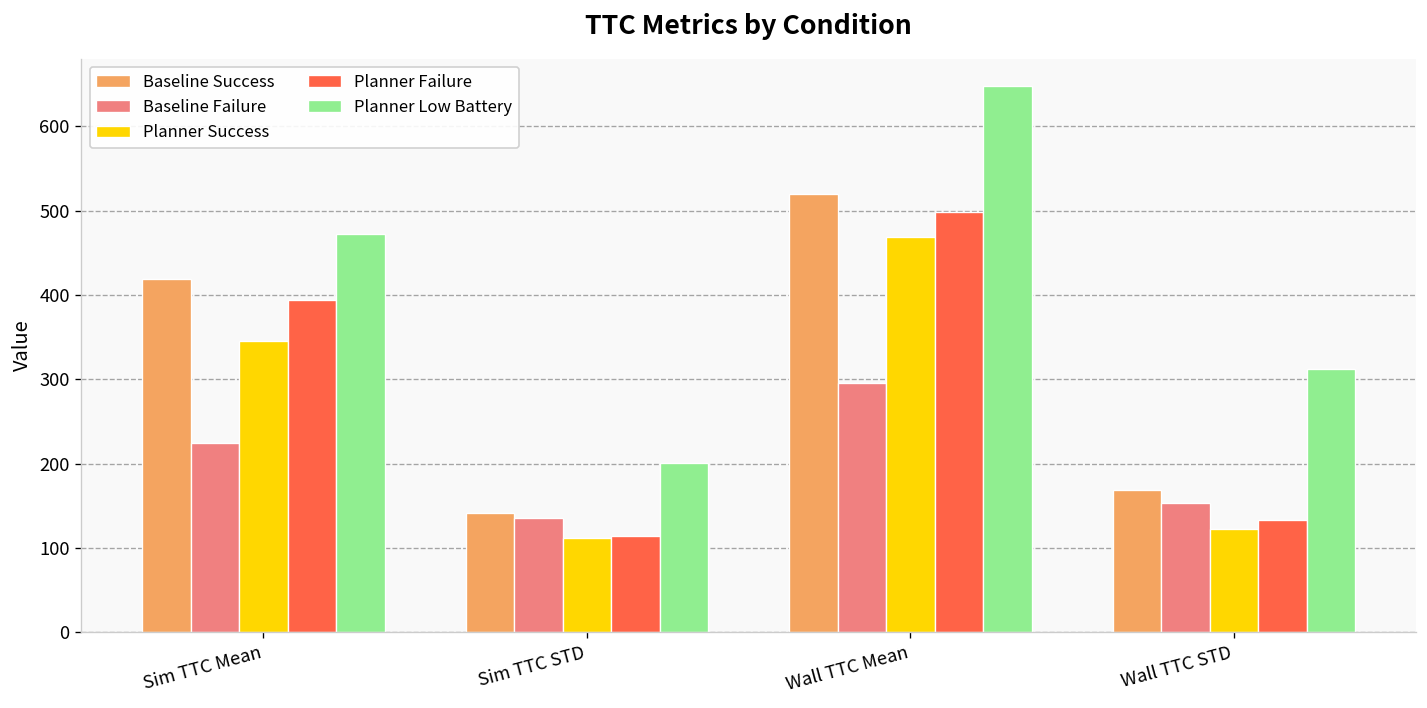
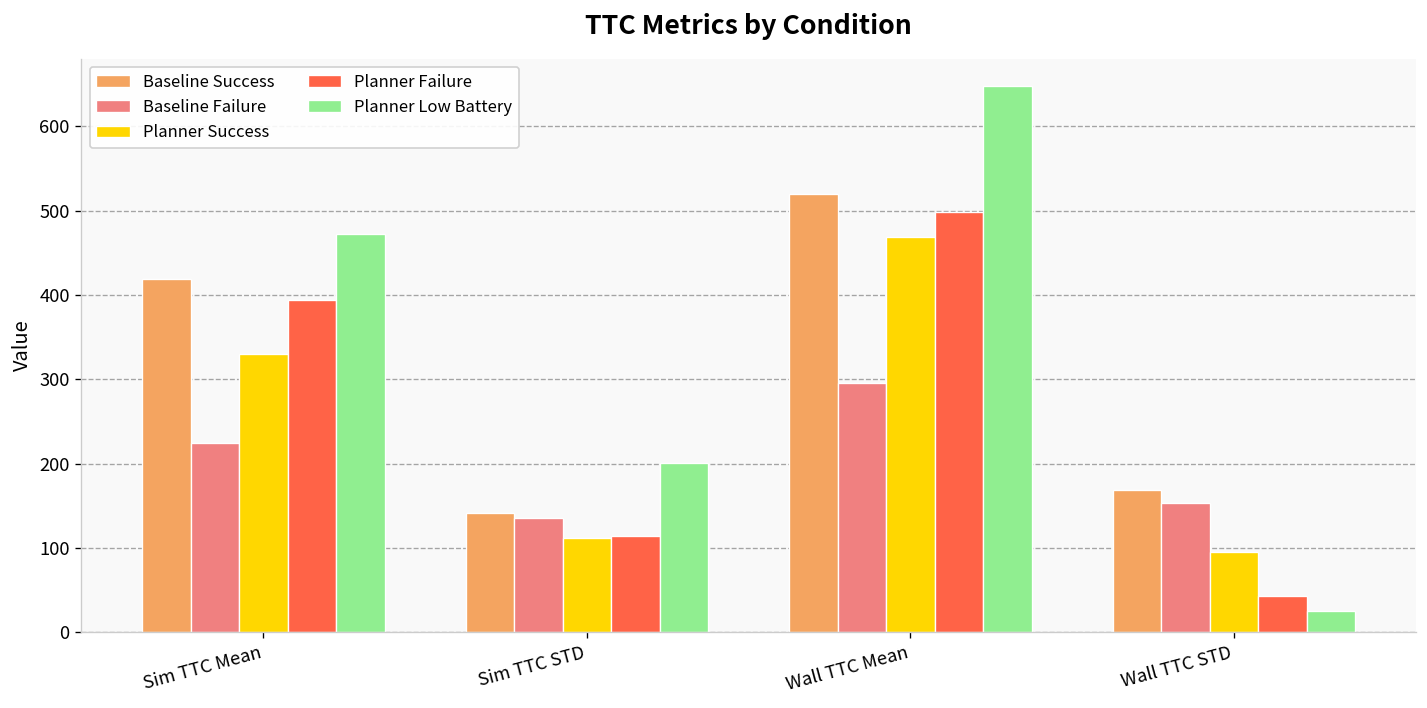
  {
    "Planner Success": {
-     "Sim TTC Mean": 350,
+     "Sim TTC Mean": 330,
      "Sim TTC STD": 110,
      "Wall TTC Mean": 470,
-     "Wall TTC STD": 120
+     "Wall TTC STD": 90
    },
    "Planner Failure": {
      "Sim TTC Mean": 390,
      "Sim TTC STD": 110,
      "Wall TTC Mean": 500,
-     "Wall TTC STD": 130
+     "Wall TTC STD": 40
    },
    "Planner Low Battery": {
      "Sim TTC Mean": 470,
      "Sim TTC STD": 200,
      "Wall TTC Mean": 650,
-     "Wall TTC STD": 310
+     "Wall TTC STD": 30
    }
  }
